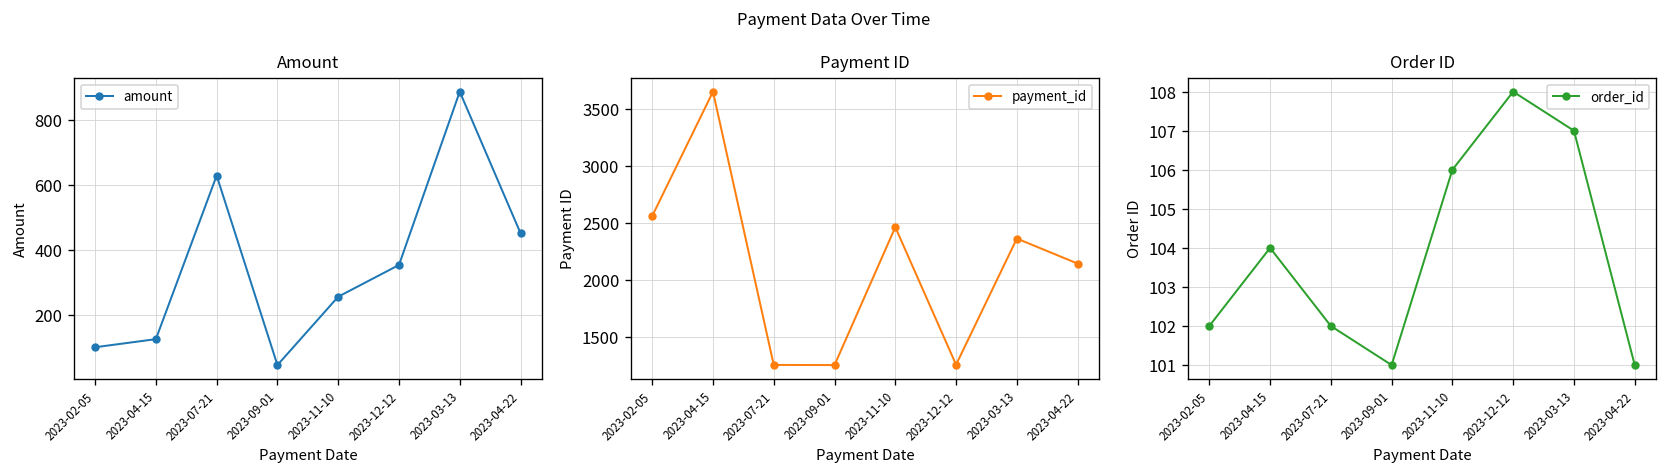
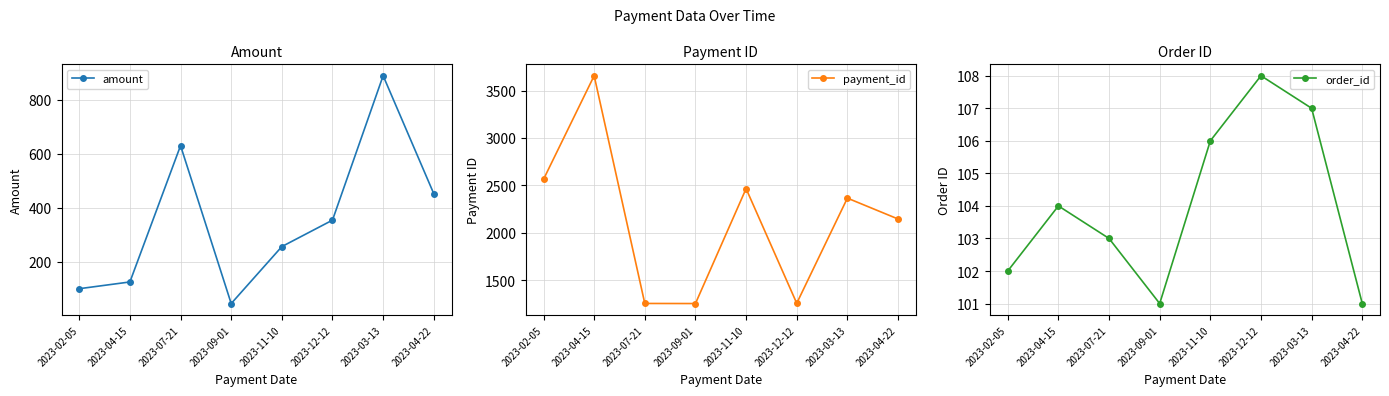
  {
    "Amount": {
      "2023-02-05": 100,
      "2023-04-15": 130,
      "2023-07-21": 630,
      "2023-09-01": 50,
      "2023-11-10": 260,
      "2023-12-12": 350,
      "2023-03-13": 890,
      "2023-04-22": 450
    },
    "Payment ID": {
      "2023-02-05": 2600,
      "2023-04-15": 3700,
      "2023-07-21": 1300,
      "2023-09-01": 1300,
      "2023-11-10": 2500,
      "2023-12-12": 1300,
      "2023-03-13": 2400,
      "2023-04-22": 2100
    },
    "Order ID": {
      "2023-02-05": 102,
      "2023-04-15": 104,
-     "2023-07-21": 102,
+     "2023-07-21": 103,
      "2023-09-01": 101,
      "2023-11-10": 106,
      "2023-12-12": 108,
      "2023-03-13": 107,
      "2023-04-22": 101
    }
  }
